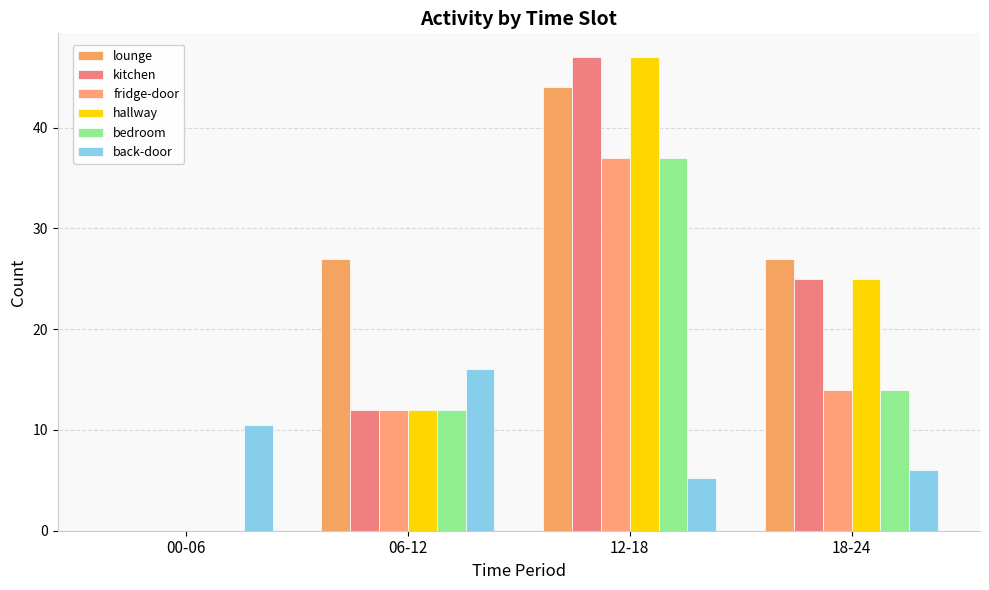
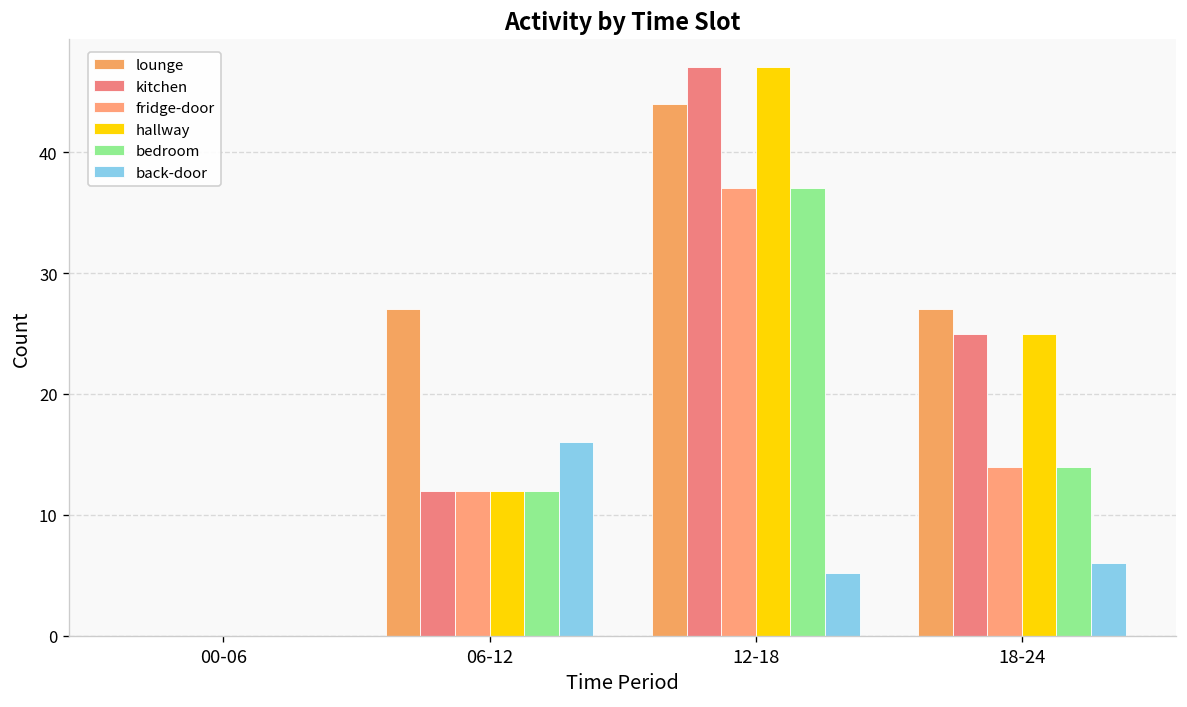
  {
    "hallway": {
      "00-06": 0.0,
      "06-12": 12.0,
      "12-18": 47.0,
      "18-24": 25.0
    },
    "bedroom": {
      "00-06": 0.0,
      "06-12": 12.0,
      "12-18": 37.0,
      "18-24": 14.0
    },
    "back-door": {
-     "00-06": 10.5,
+     "00-06": 0.0,
      "06-12": 16.0,
      "12-18": 5.2,
      "18-24": 6.0
    }
  }
